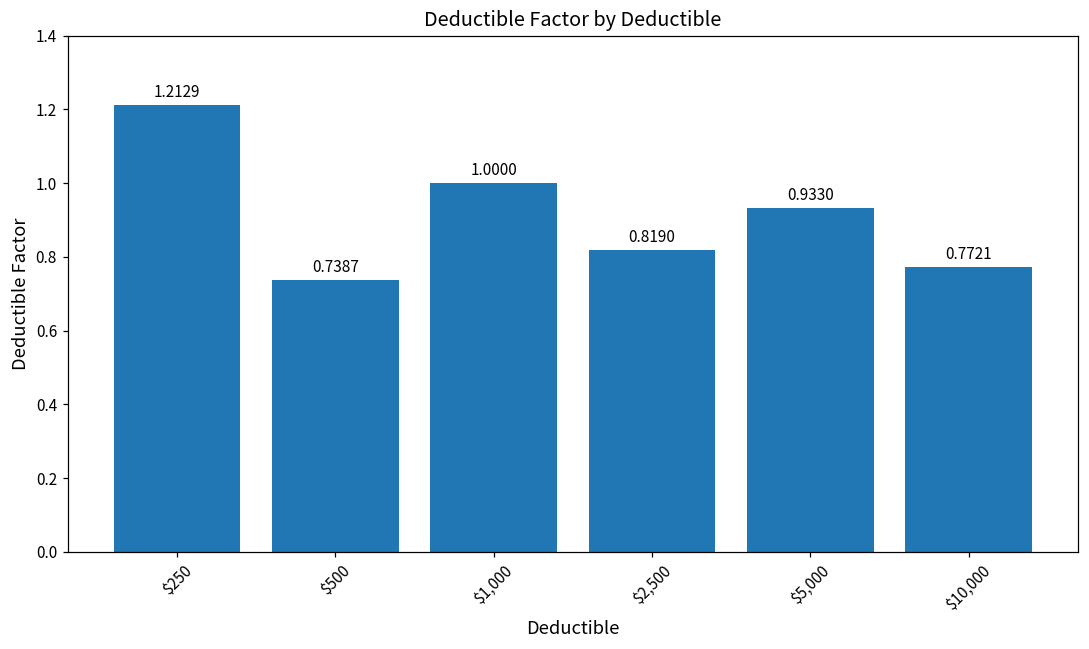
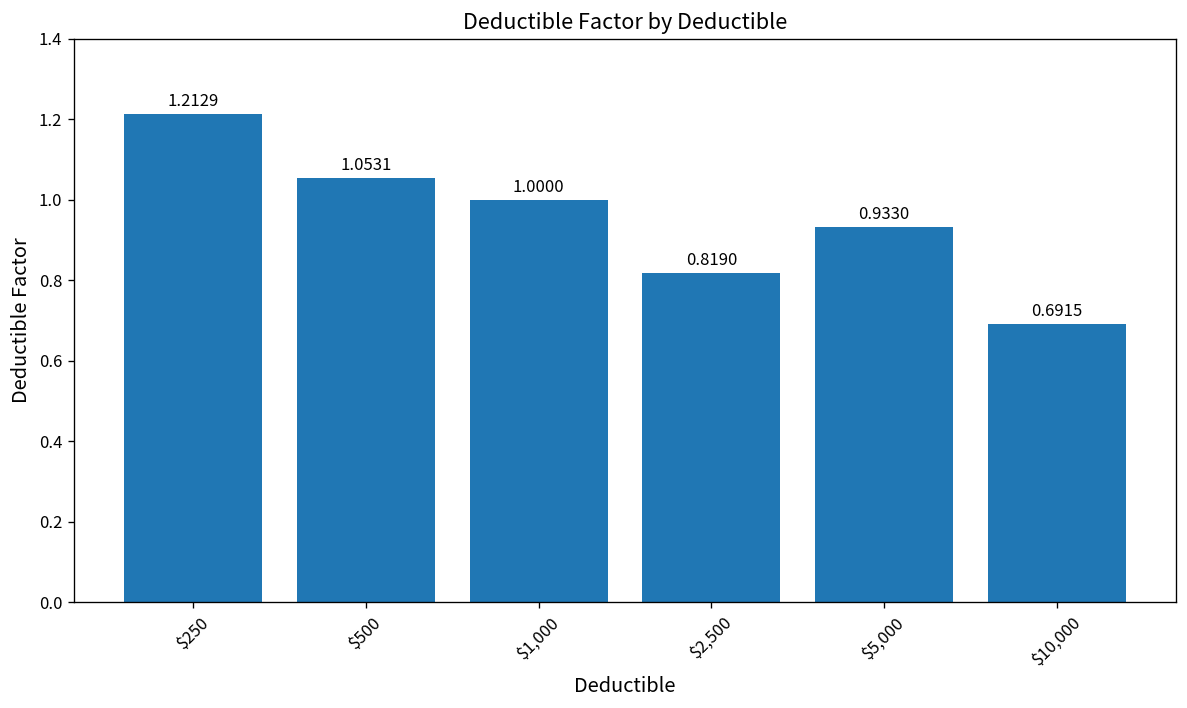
  {
    "$250": 1.2129,
-   "$500": 0.7387,
+   "$500": 1.0531,
    "$1,000": 1.0000,
    "$2,500": 0.8190,
    "$5,000": 0.9330,
-   "$10,000": 0.7721
+   "$10,000": 0.6915
  }
